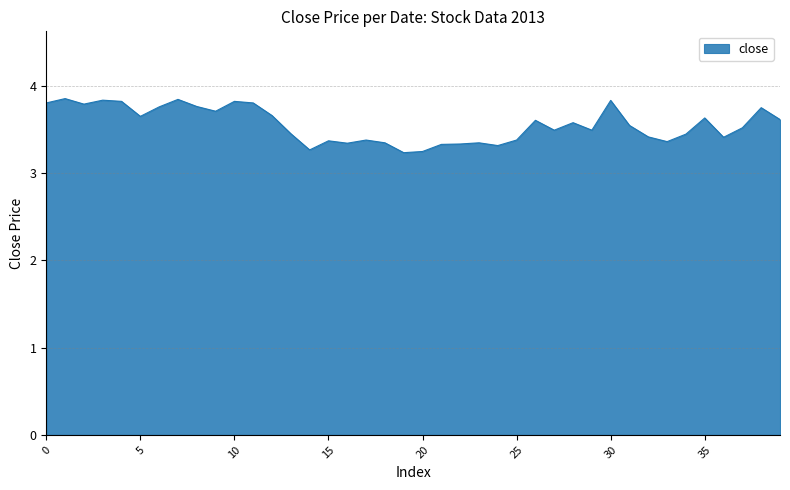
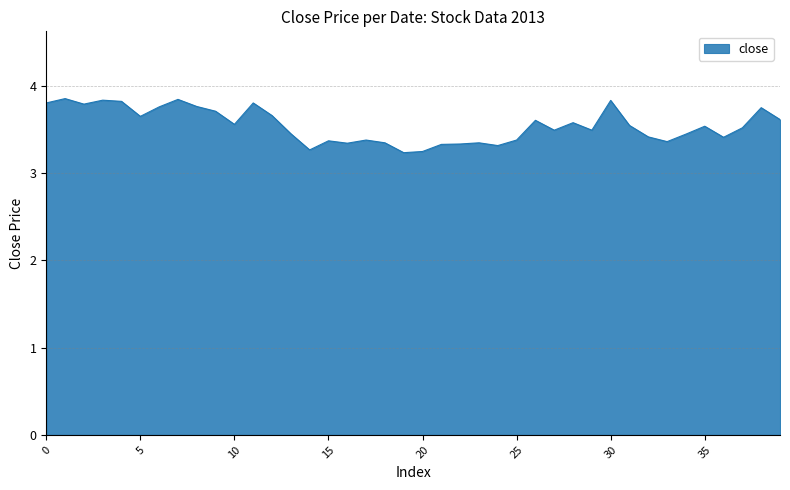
  {
    "0": 3.8,
    "5": 3.7,
-   "10": 3.8,
+   "10": 3.6,
    "15": 3.4,
    "20": 3.2,
    "25": 3.4,
    "30": 3.8,
-   "35": 3.6
+   "35": 3.5
  }
